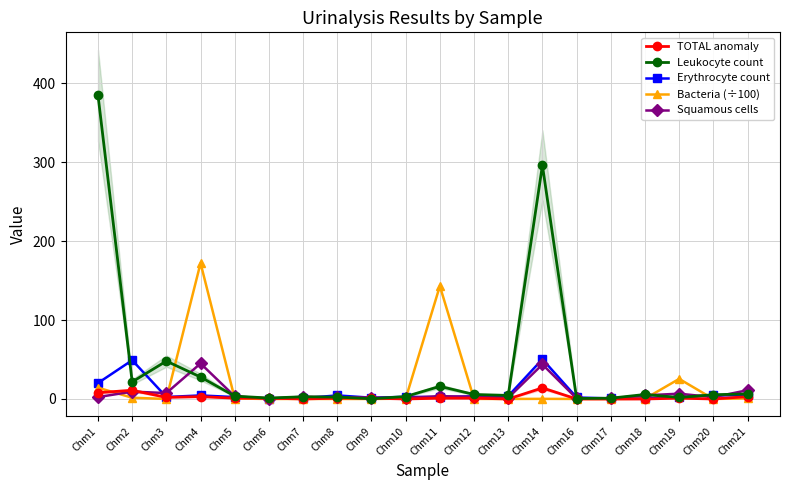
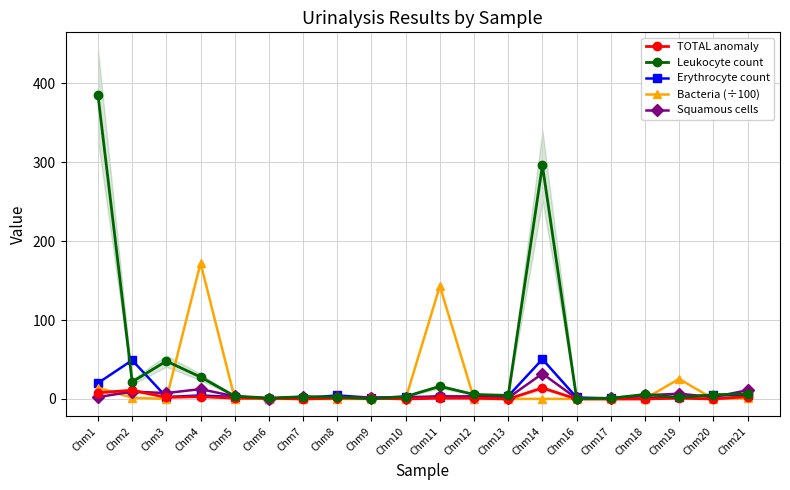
  {
    "Erythrocyte count": {
      "Chm1": 20,
      "Chm2": 50,
      "Chm14": 50
    },
    "Bacteria (÷100)": {
      "Chm1": 10,
      "Chm2": 0,
      "Chm4": 170,
      "Chm11": 140,
      "Chm14": 0,
      "Chm19": 30
    },
    "Squamous cells": {
      "Chm1": 0,
      "Chm3": 10,
-     "Chm4": 50,
-     "Chm14": 40,
+     "Chm4": 10,
+     "Chm14": 30,
      "Chm19": 10,
      "Chm21": 10
    }
  }
